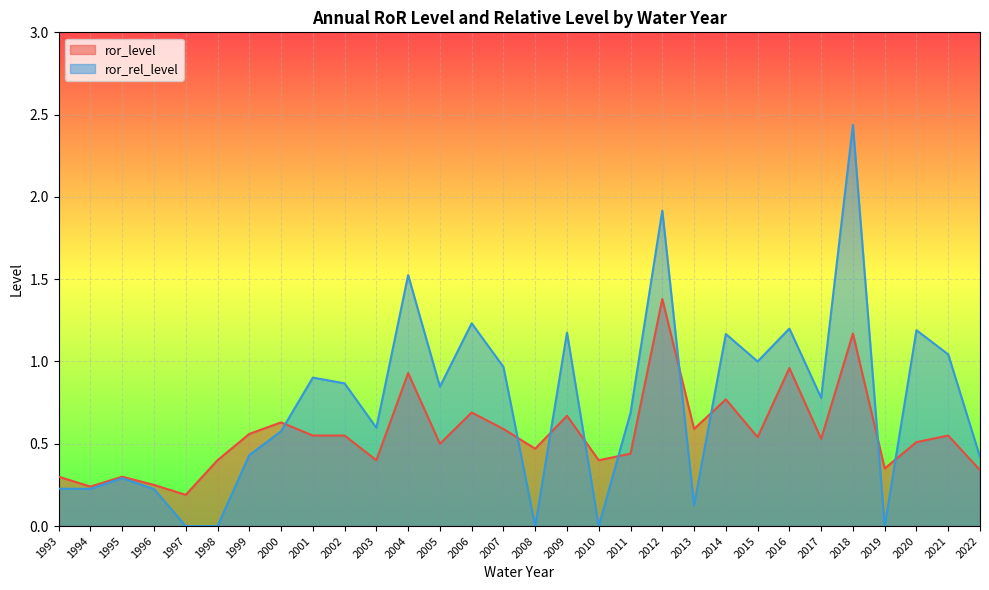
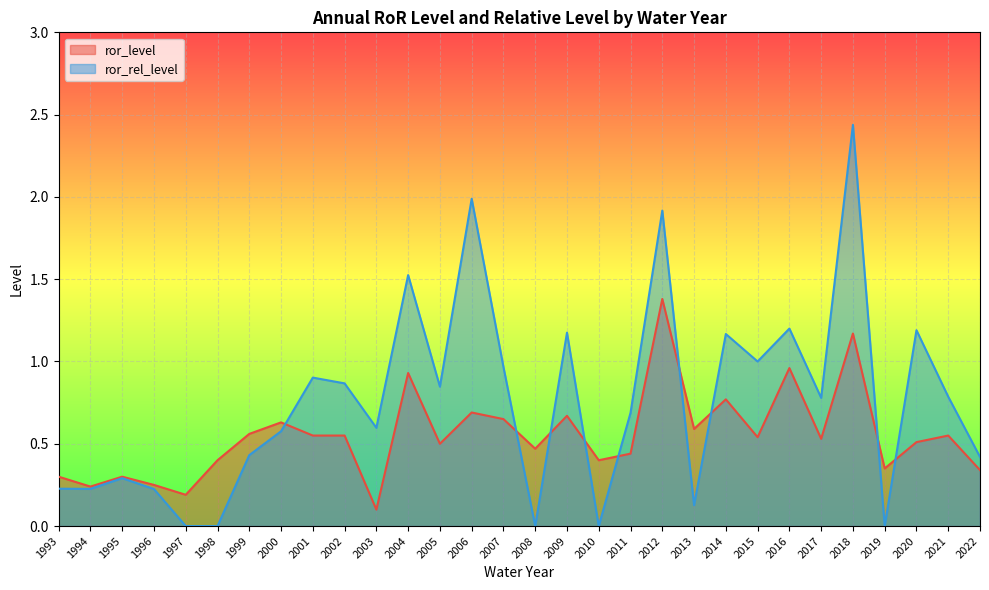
  {
    "ror_level": {
      "1993": 0.30,
      "1996": 0.25,
      "1997": 0.19,
      "1998": 0.40,
      "1999": 0.56,
      "2000": 0.63,
      "2001": 0.55,
      "2002": 0.55,
-     "2003": 0.4,
+     "2003": 0.1,
      "2004": 0.93,
      "2005": 0.50,
      "2006": 0.69,
-     "2007": 0.59,
+     "2007": 0.65,
      "2008": 0.47,
      "2009": 0.67,
      "2010": 0.40,
      "2011": 0.44,
      "2012": 1.38,
      "2013": 0.59,
      "2014": 0.77,
      "2015": 0.54,
      "2016": 0.96,
      "2017": 0.53,
      "2018": 1.17,
      "2019": 0.35,
      "2020": 0.51,
      "2021": 0.55,
      "2022": 0.34
    },
    "ror_rel_level": {
      "1993": 0.23,
      "1996": 0.23,
      "1997": 0.00,
      "1998": 0.00,
      "1999": 0.43,
      "2000": 0.58,
      "2001": 0.90,
      "2002": 0.87,
      "2003": 0.60,
      "2004": 1.53,
      "2005": 0.85,
-     "2006": 1.23,
+     "2006": 1.99,
      "2007": 0.97,
      "2008": 0.00,
      "2009": 1.18,
      "2010": 0.00,
      "2011": 0.69,
      "2012": 1.92,
      "2013": 0.13,
      "2014": 1.17,
      "2015": 1.00,
      "2016": 1.20,
      "2017": 0.78,
      "2018": 2.44,
      "2019": 0.00,
      "2020": 1.19,
-     "2021": 1.04,
+     "2021": 0.79,
      "2022": 0.42
    }
  }
